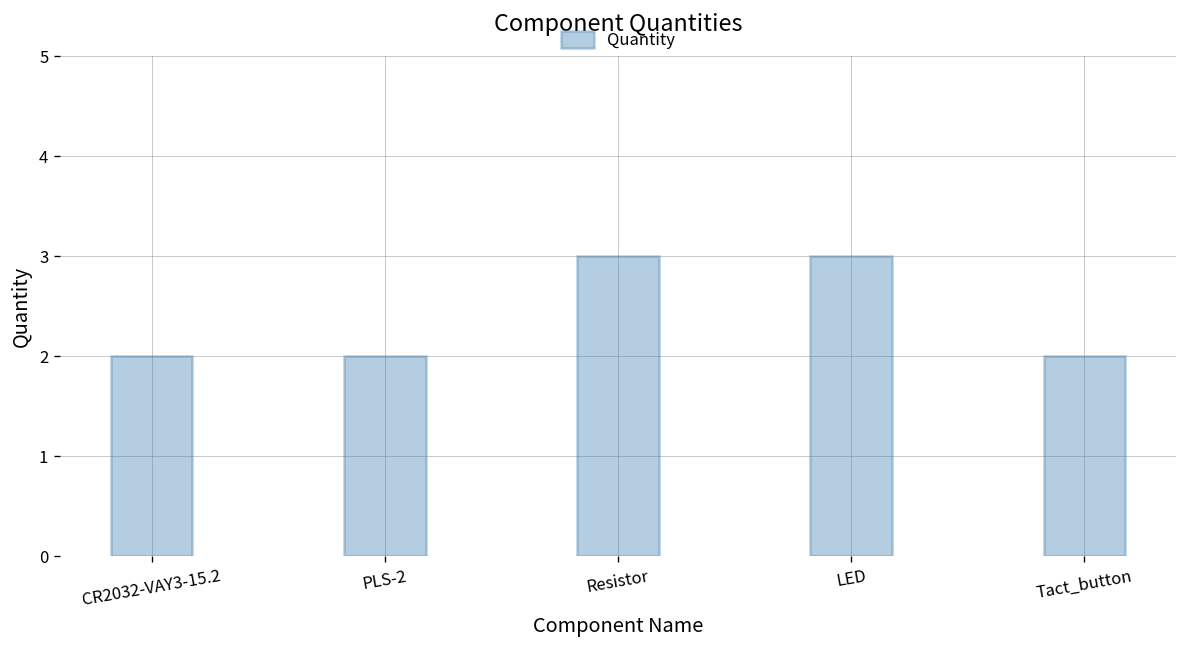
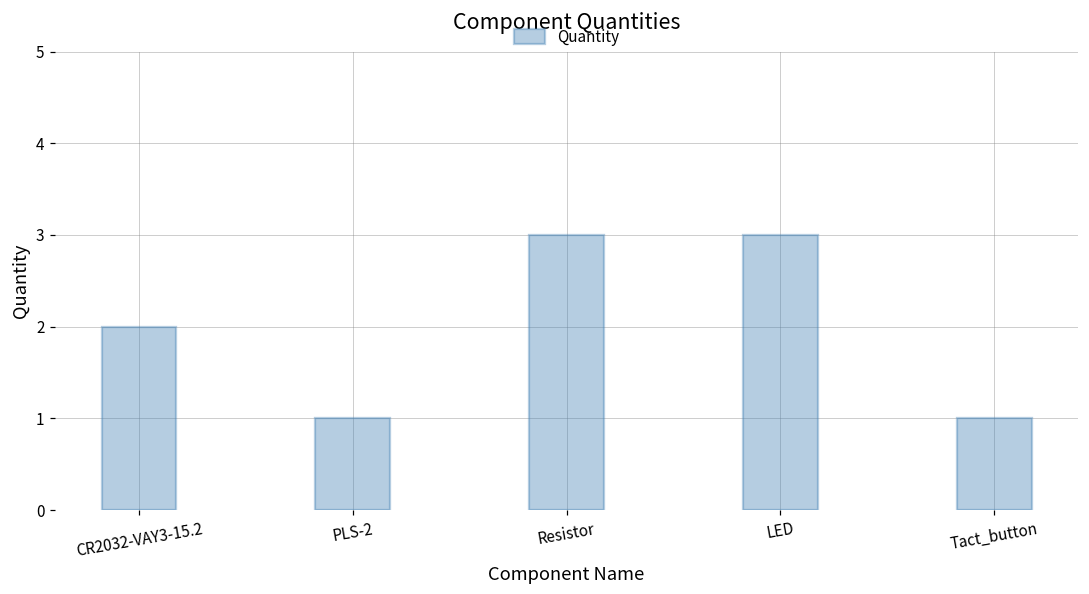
  {
    "CR2032-VAY3-15.2": 2,
-   "PLS-2": 2,
+   "PLS-2": 1,
    "Resistor": 3,
    "LED": 3,
-   "Tact_button": 2
+   "Tact_button": 1
  }
